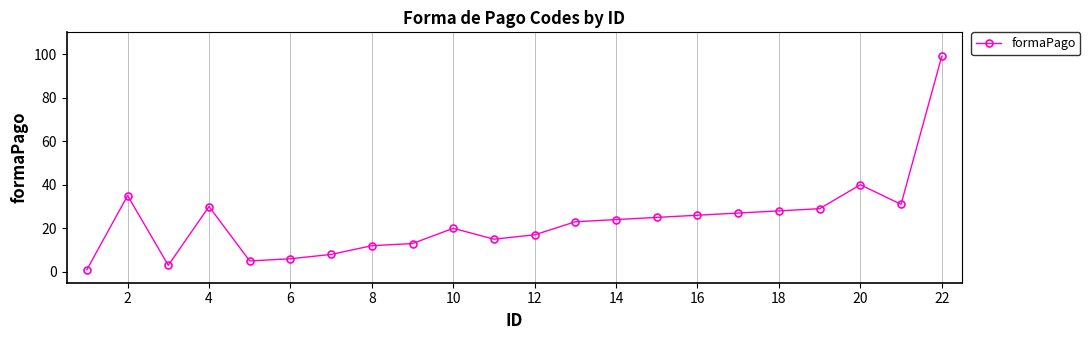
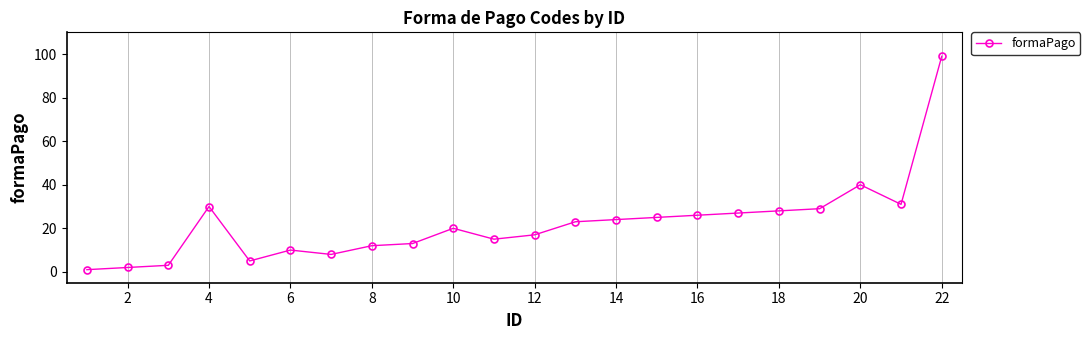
  {
-   "2": 35,
+   "2": 2,
    "4": 30,
-   "6": 6,
+   "6": 10,
    "8": 12,
    "10": 20,
    "12": 17,
    "14": 24,
    "16": 26,
    "18": 28,
    "20": 40,
    "22": 99
  }
